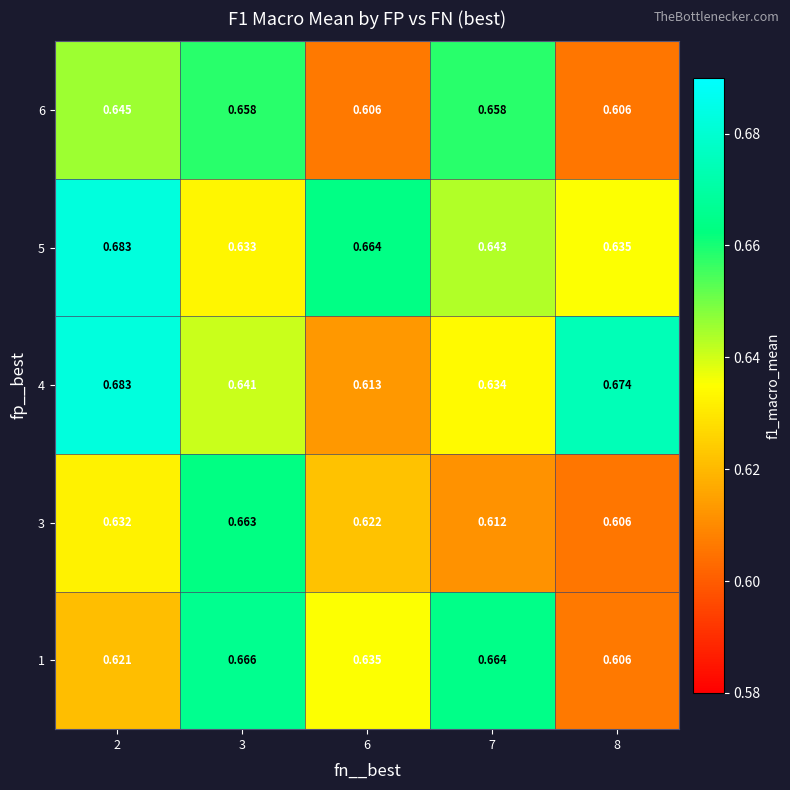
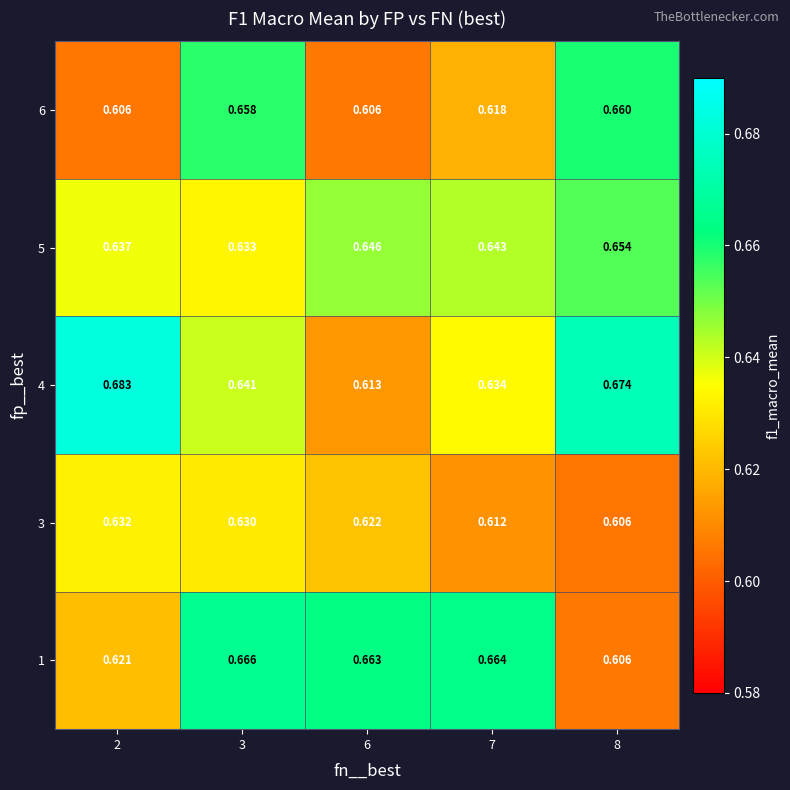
  {
    "6": {
-     "2": 0.645,
+     "2": 0.606,
      "3": 0.658,
      "6": 0.606,
-     "7": 0.658,
-     "8": 0.606
+     "7": 0.618,
+     "8": 0.660
    },
    "5": {
-     "2": 0.683,
+     "2": 0.637,
      "3": 0.633,
-     "6": 0.664,
+     "6": 0.646,
      "7": 0.643,
-     "8": 0.635
+     "8": 0.654
    },
    "4": {
      "2": 0.683,
      "3": 0.641,
      "6": 0.613,
      "7": 0.634,
      "8": 0.674
    },
    "3": {
      "2": 0.632,
-     "3": 0.663,
+     "3": 0.630,
      "6": 0.622,
      "7": 0.612,
      "8": 0.606
    },
    "1": {
      "2": 0.621,
      "3": 0.666,
-     "6": 0.635,
+     "6": 0.663,
      "7": 0.664,
      "8": 0.606
    }
  }
